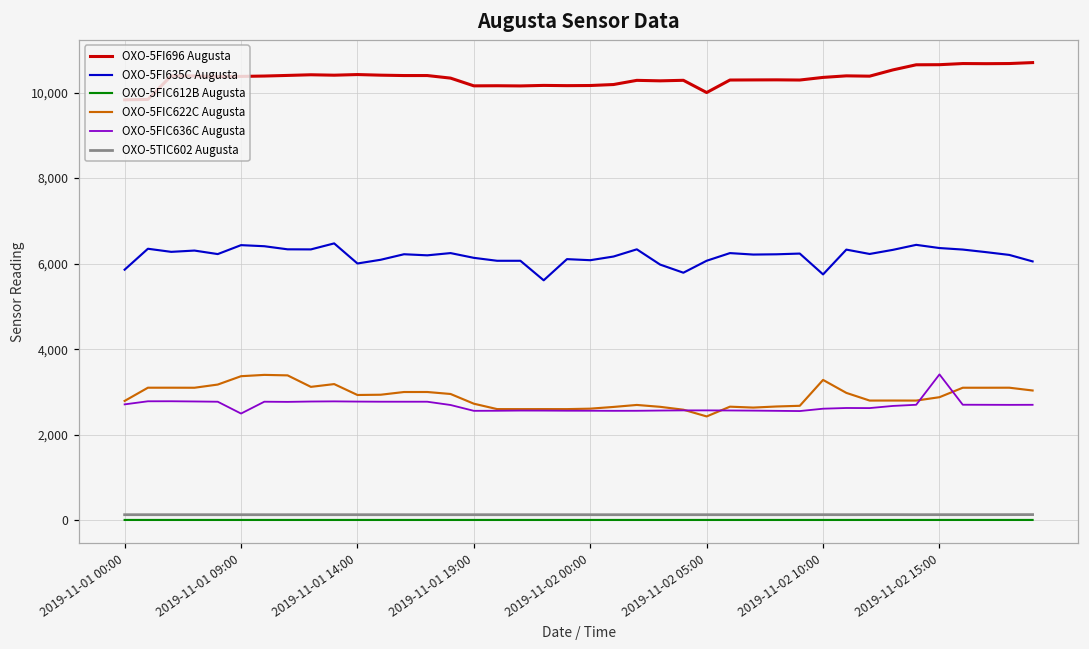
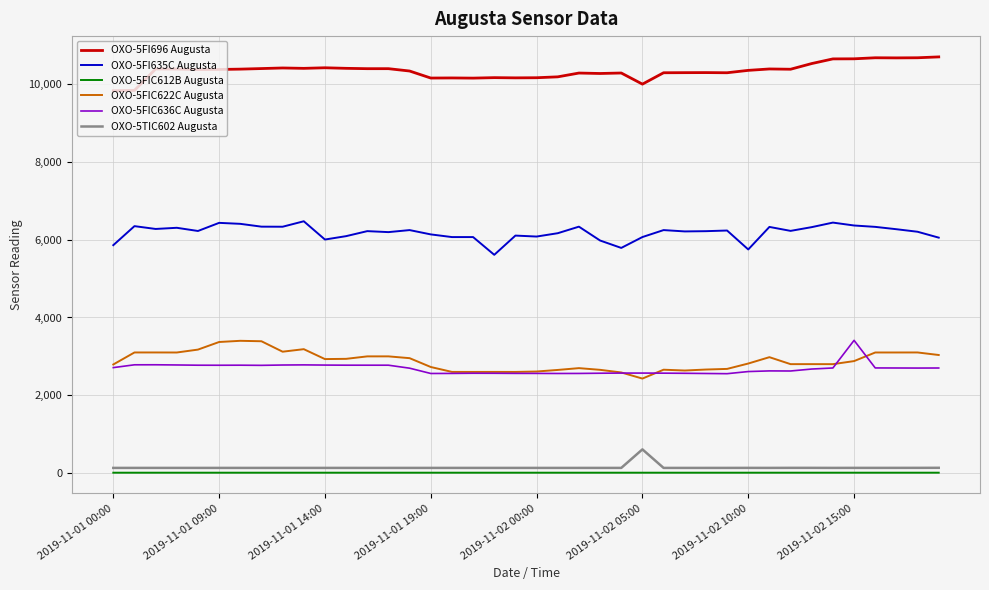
  {
    "OXO-5FI696 Augusta": {
      "2019-11-01 14:00": "10,400",
      "2019-11-01 19:00": "10,200",
      "2019-11-02 00:00": "10,200",
      "2019-11-02 05:00": "10,000",
      "2019-11-02 10:00": "10,400",
      "2019-11-02 15:00": "10,700"
    },
    "OXO-5FI635C Augusta": {
      "2019-11-01 00:00": "5,900",
      "2019-11-01 09:00": "6,400",
      "2019-11-01 14:00": "6,000",
      "2019-11-01 19:00": "6,100",
      "2019-11-02 00:00": "6,100",
      "2019-11-02 05:00": "6,100",
      "2019-11-02 10:00": "5,700",
      "2019-11-02 15:00": "6,400"
    },
    "OXO-5FIC612B Augusta": {
      "2019-11-01 00:00": "0",
      "2019-11-01 09:00": "0",
      "2019-11-01 14:00": "0",
      "2019-11-01 19:00": "0",
      "2019-11-02 00:00": "0",
      "2019-11-02 05:00": "0",
      "2019-11-02 10:00": "0",
      "2019-11-02 15:00": "0"
    },
    "OXO-5FIC622C Augusta": {
      "2019-11-01 00:00": "2,800",
      "2019-11-01 09:00": "3,400",
      "2019-11-01 14:00": "2,900",
      "2019-11-01 19:00": "2,700",
      "2019-11-02 05:00": "2,400",
-     "2019-11-02 10:00": "3,300",
+     "2019-11-02 10:00": "2,800",
      "2019-11-02 15:00": "2,900"
    },
    "OXO-5FIC636C Augusta": {
      "2019-11-01 00:00": "2,700",
-     "2019-11-01 09:00": "2,500",
+     "2019-11-01 09:00": "2,800",
      "2019-11-01 14:00": "2,800",
      "2019-11-01 19:00": "2,600",
      "2019-11-02 05:00": "2,600",
      "2019-11-02 10:00": "2,600",
      "2019-11-02 15:00": "3,400"
    },
    "OXO-5TIC602 Augusta": {
      "2019-11-01 00:00": "100",
      "2019-11-01 09:00": "100",
      "2019-11-01 14:00": "100",
      "2019-11-01 19:00": "100",
      "2019-11-02 00:00": "100",
-     "2019-11-02 05:00": "100",
+     "2019-11-02 05:00": "600",
      "2019-11-02 10:00": "100",
      "2019-11-02 15:00": "100"
    }
  }
